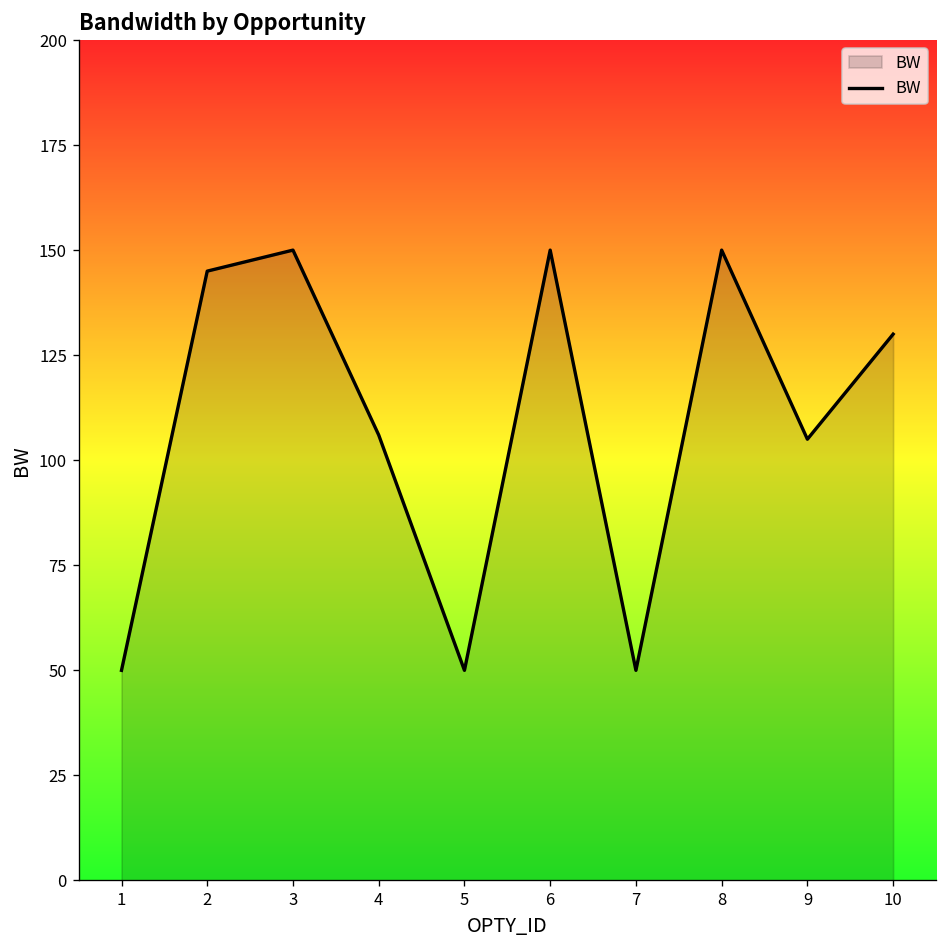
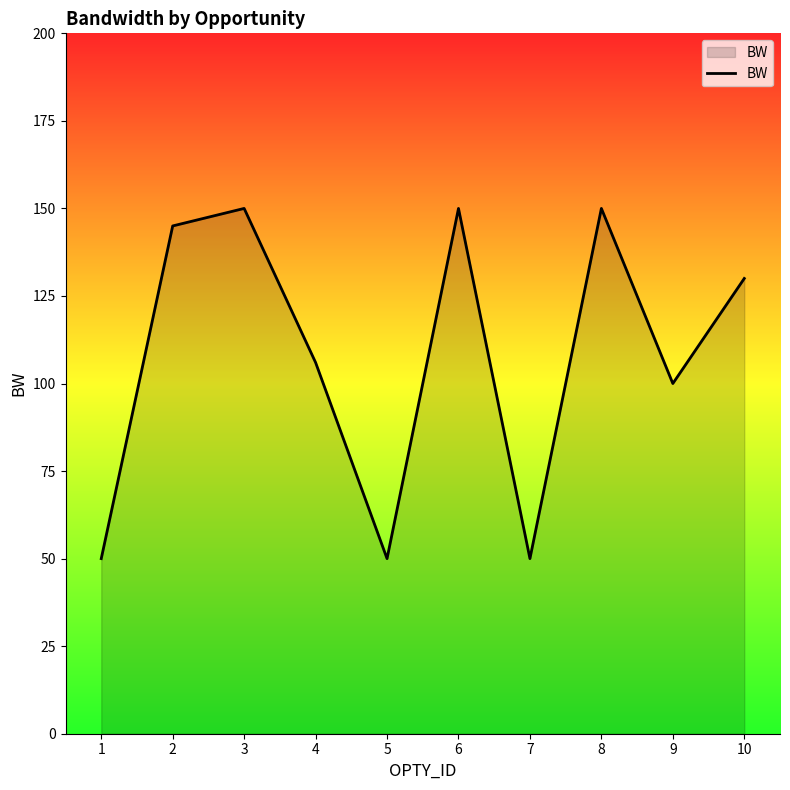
  {
    "1": 50,
    "2": 145,
    "3": 150,
    "4": 106,
    "5": 50,
    "6": 150,
    "7": 50,
    "8": 150,
-   "9": 105,
+   "9": 100,
    "10": 130
  }
